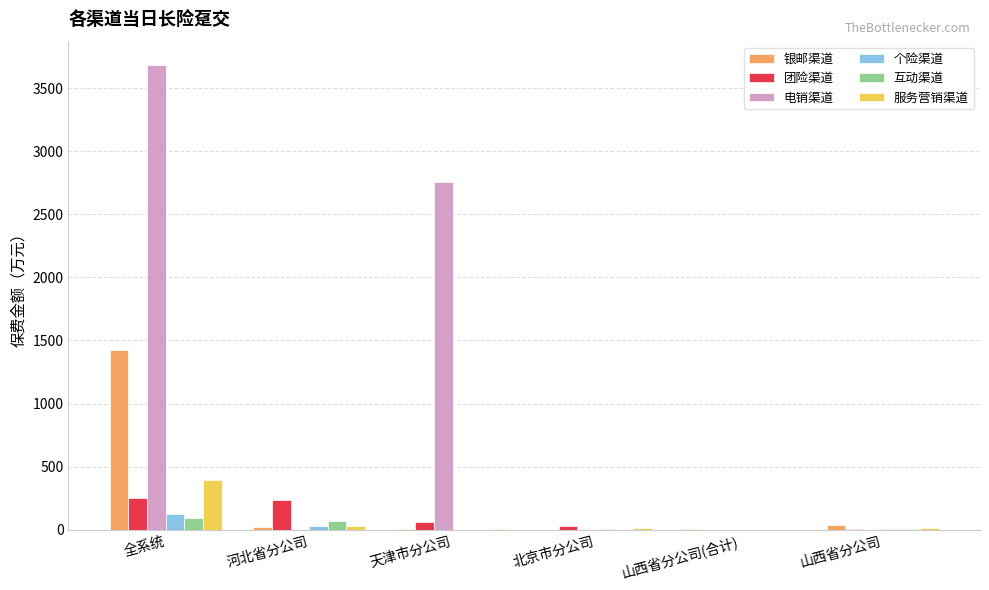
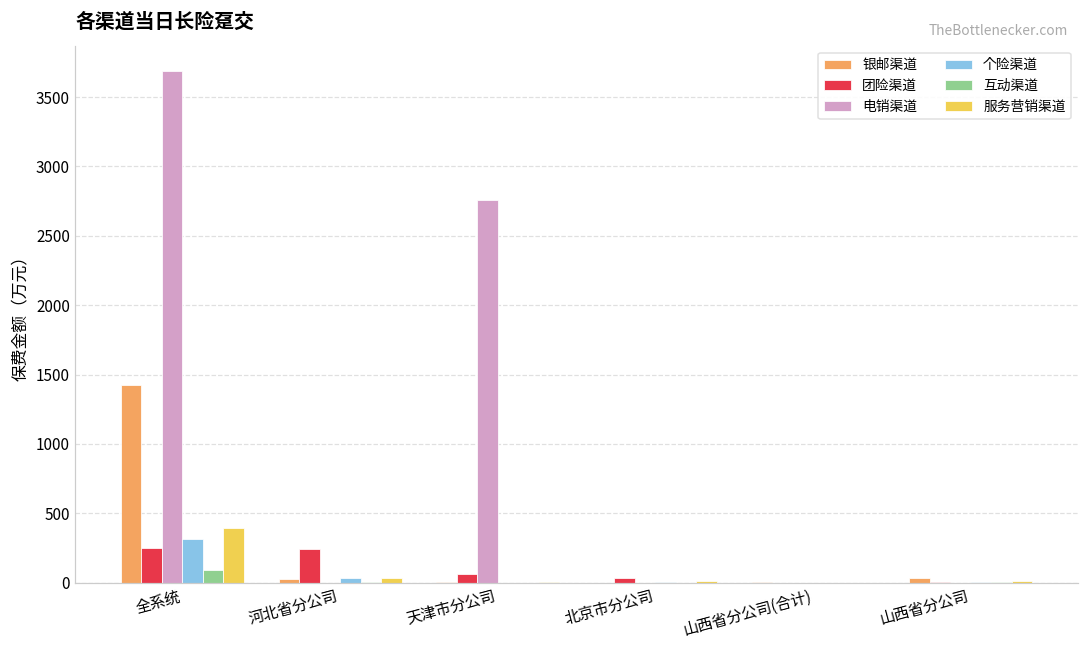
  {
    "团险渠道": {
      "全系统": 250,
      "河北省分公司": 240,
      "天津市分公司": 60,
      "北京市分公司": 30,
      "山西省分公司(合计)": 0
    },
    "电销渠道": {
      "全系统": 3680,
      "河北省分公司": 0,
      "天津市分公司": 2760,
      "北京市分公司": 0,
      "山西省分公司(合计)": 0,
      "山西省分公司": 0
    },
    "个险渠道": {
-     "全系统": 120,
+     "全系统": 310,
      "河北省分公司": 30,
      "山西省分公司(合计)": 0
    },
    "互动渠道": {
      "全系统": 90,
-     "河北省分公司": 70,
+     "河北省分公司": 0,
      "天津市分公司": 0,
      "山西省分公司(合计)": 0
    }
  }
